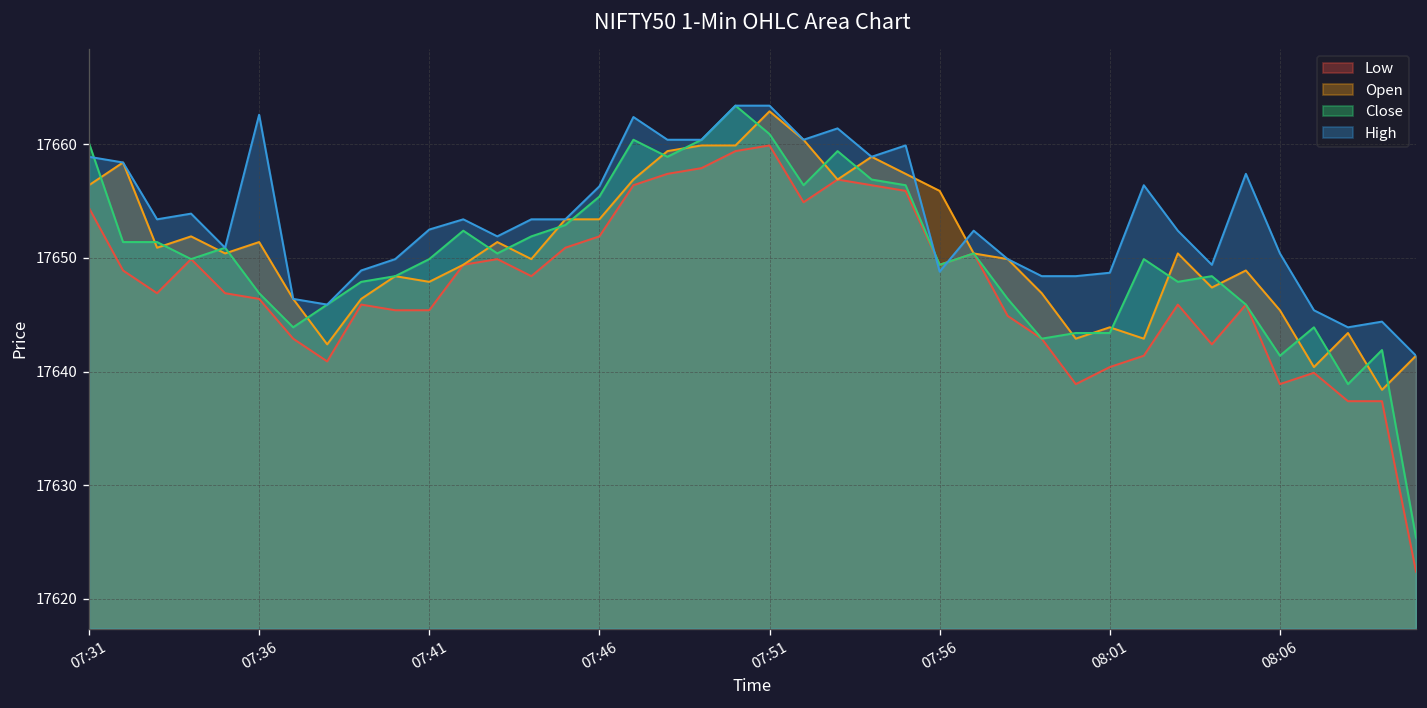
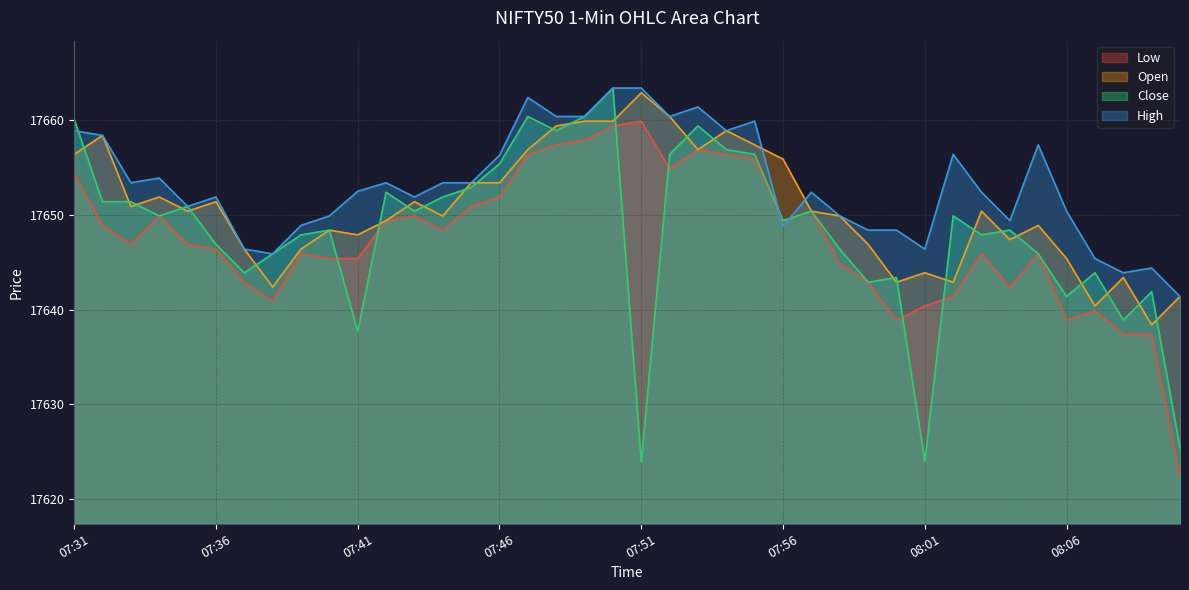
  {
    "Close": {
      "07:31": 17660,
      "07:36": 17647,
-     "07:41": 17650,
+     "07:41": 17638,
      "07:46": 17655,
-     "07:51": 17661,
-     "08:01": 17643,
+     "07:51": 17624,
+     "08:01": 17624,
      "08:06": 17641
    },
    "High": {
      "07:31": 17659,
-     "07:36": 17663,
+     "07:36": 17652,
      "07:41": 17653,
      "07:46": 17656,
      "07:51": 17663,
      "07:56": 17649,
-     "08:01": 17649,
+     "08:01": 17646,
      "08:06": 17650
    }
  }
